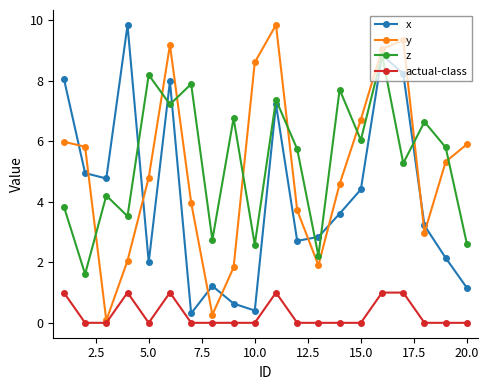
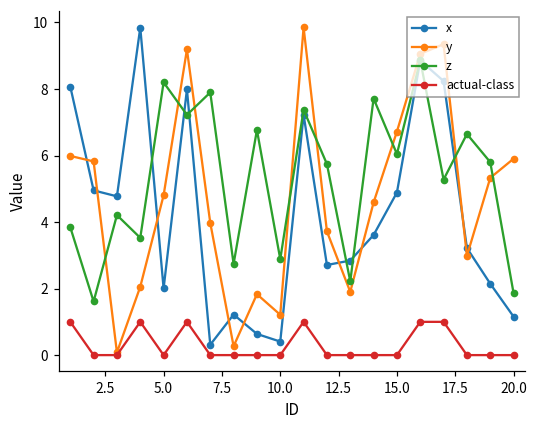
  {
    "x": {
      "5.0": 2.0,
      "10.0": 0.4,
-     "15.0": 4.4,
+     "15.0": 4.9,
      "20.0": 1.2
    },
    "y": {
      "5.0": 4.8,
-     "10.0": 8.6,
+     "10.0": 1.2,
      "15.0": 6.7,
      "20.0": 5.9
    },
    "z": {
      "5.0": 8.2,
-     "10.0": 2.6,
+     "10.0": 2.9,
      "15.0": 6.0,
-     "20.0": 2.6
+     "20.0": 1.9
    },
    "actual-class": {
      "5.0": 0.0,
      "10.0": 0.0,
      "15.0": 0.0,
      "20.0": 0.0
    }
  }
